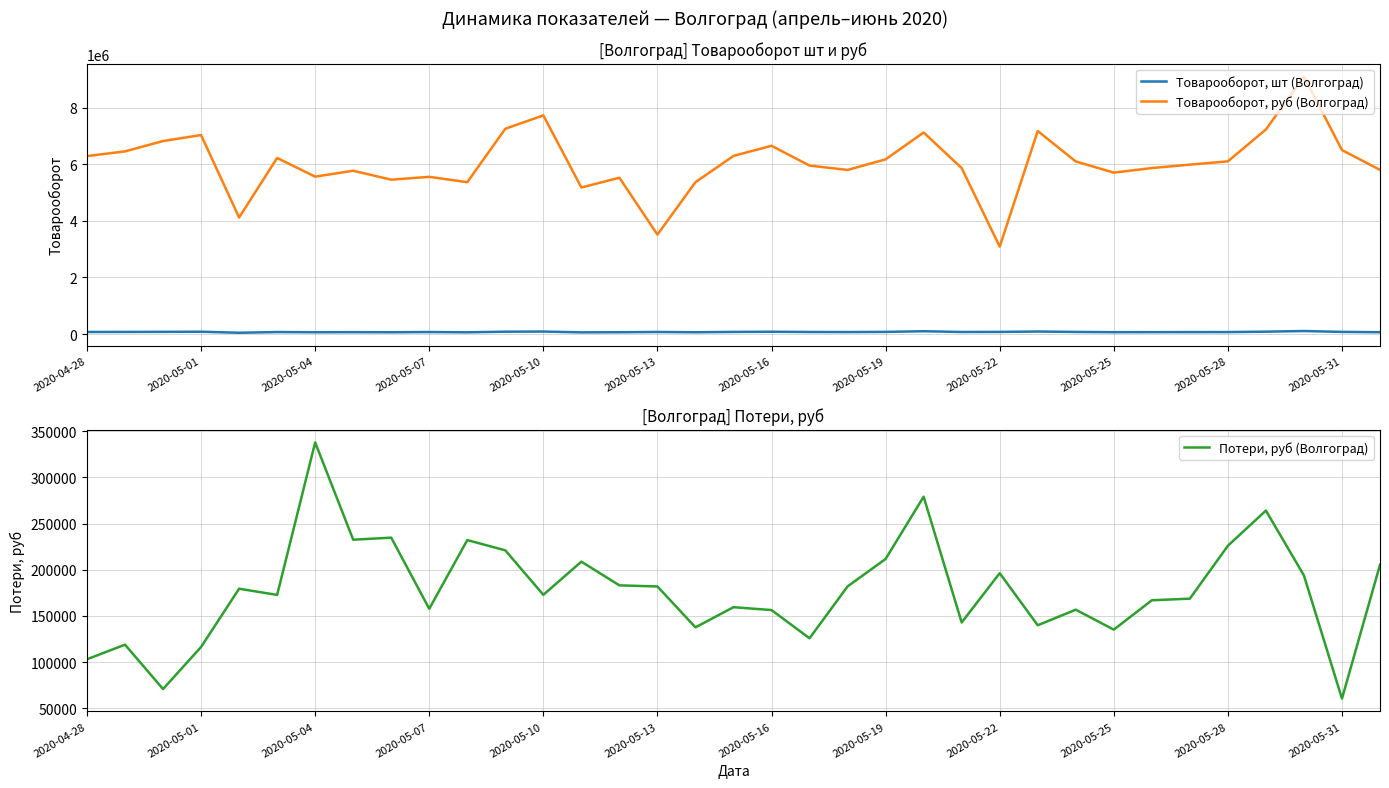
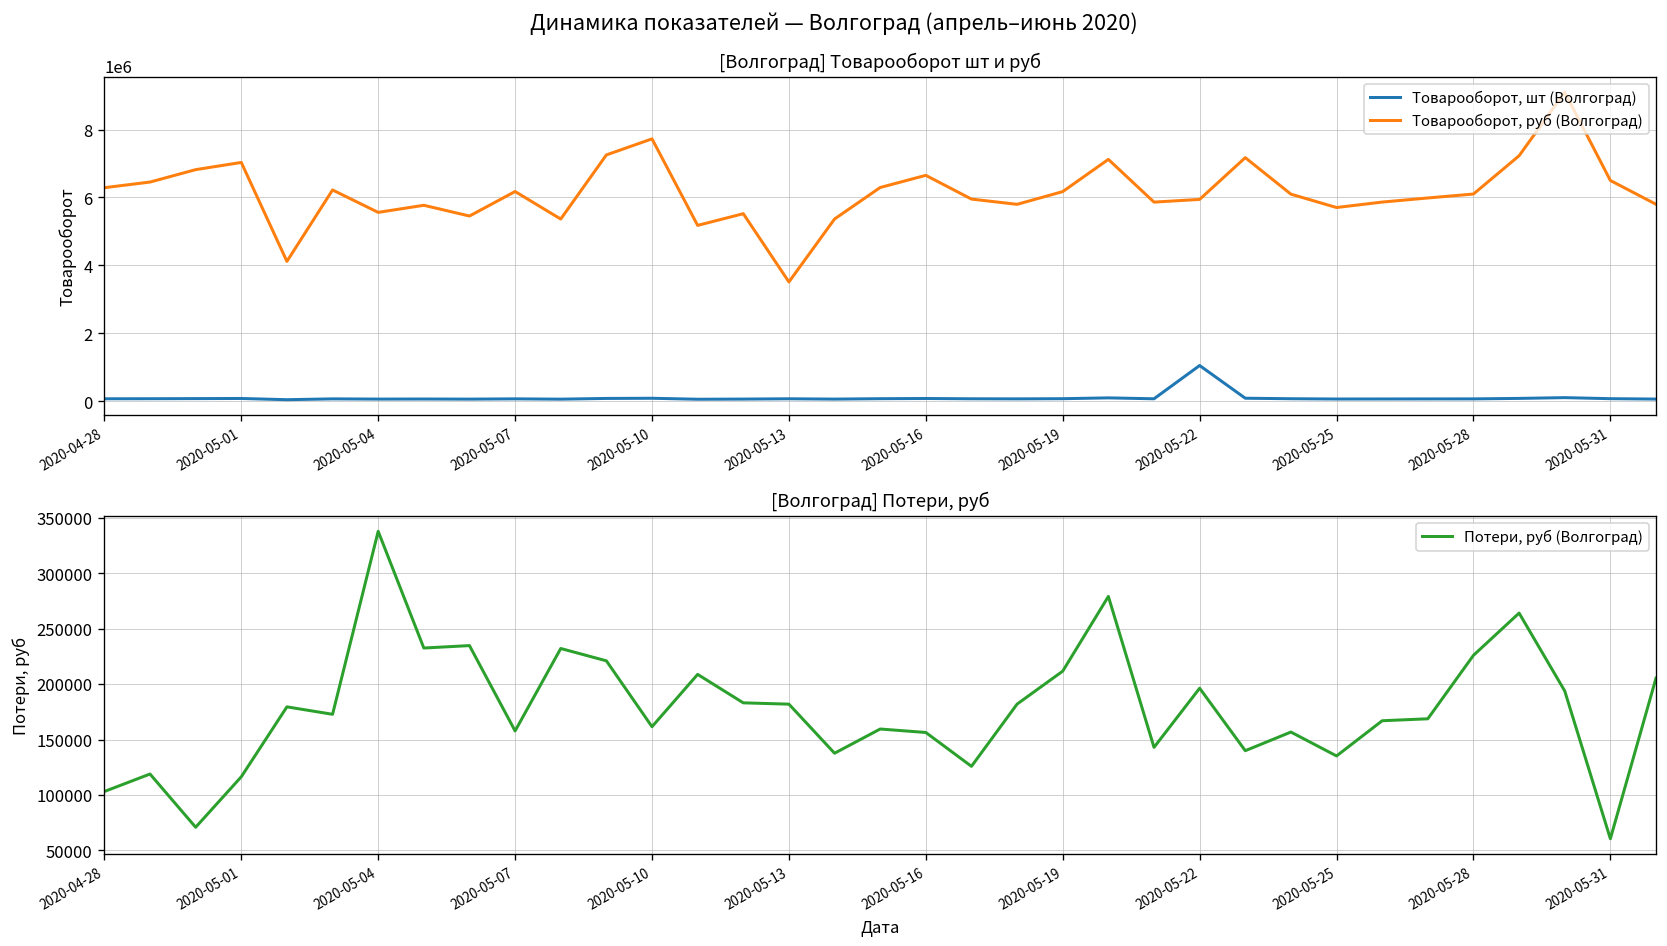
  {
    "[Волгоград] Товарооборот шт и руб": {
      "Товарооборот, шт (Волгоград)": {
        "2020-04-28": 100000,
        "2020-05-01": 100000,
        "2020-05-04": 100000,
        "2020-05-07": 100000,
        "2020-05-10": 100000,
        "2020-05-13": 100000,
        "2020-05-16": 100000,
        "2020-05-19": 100000,
-       "2020-05-22": 100000,
+       "2020-05-22": 1100000,
        "2020-05-25": 100000,
        "2020-05-28": 100000,
        "2020-05-31": 100000
      },
      "Товарооборот, руб (Волгоград)": {
        "2020-04-28": 6300000,
        "2020-05-01": 7000000,
        "2020-05-04": 5600000,
-       "2020-05-07": 5600000,
+       "2020-05-07": 6200000,
        "2020-05-10": 7700000,
        "2020-05-13": 3500000,
        "2020-05-16": 6700000,
        "2020-05-19": 6200000,
-       "2020-05-22": 3100000,
+       "2020-05-22": 5900000,
        "2020-05-25": 5700000,
        "2020-05-28": 6100000,
        "2020-05-31": 6500000
      }
    },
    "[Волгоград] Потери, руб": {
      "2020-04-28": 100000,
      "2020-05-01": 120000,
      "2020-05-04": 340000,
      "2020-05-07": 160000,
-     "2020-05-10": 170000,
+     "2020-05-10": 160000,
      "2020-05-13": 180000,
      "2020-05-16": 160000,
      "2020-05-19": 210000,
      "2020-05-22": 200000,
      "2020-05-25": 140000,
      "2020-05-28": 230000,
      "2020-05-31": 60000
    }
  }
